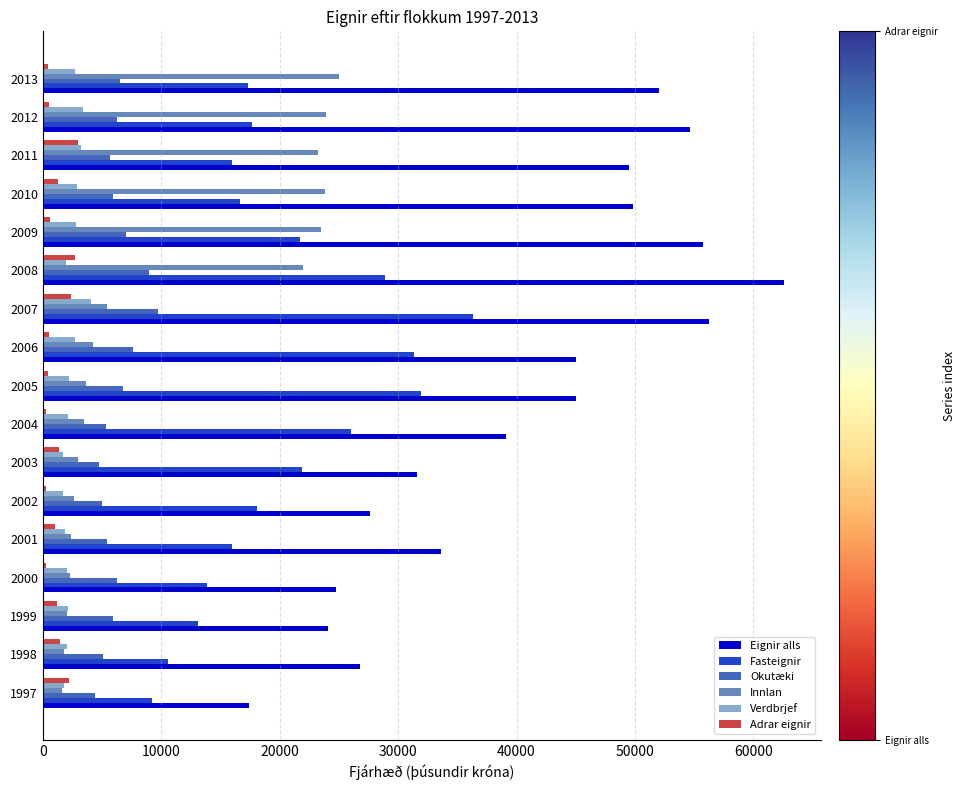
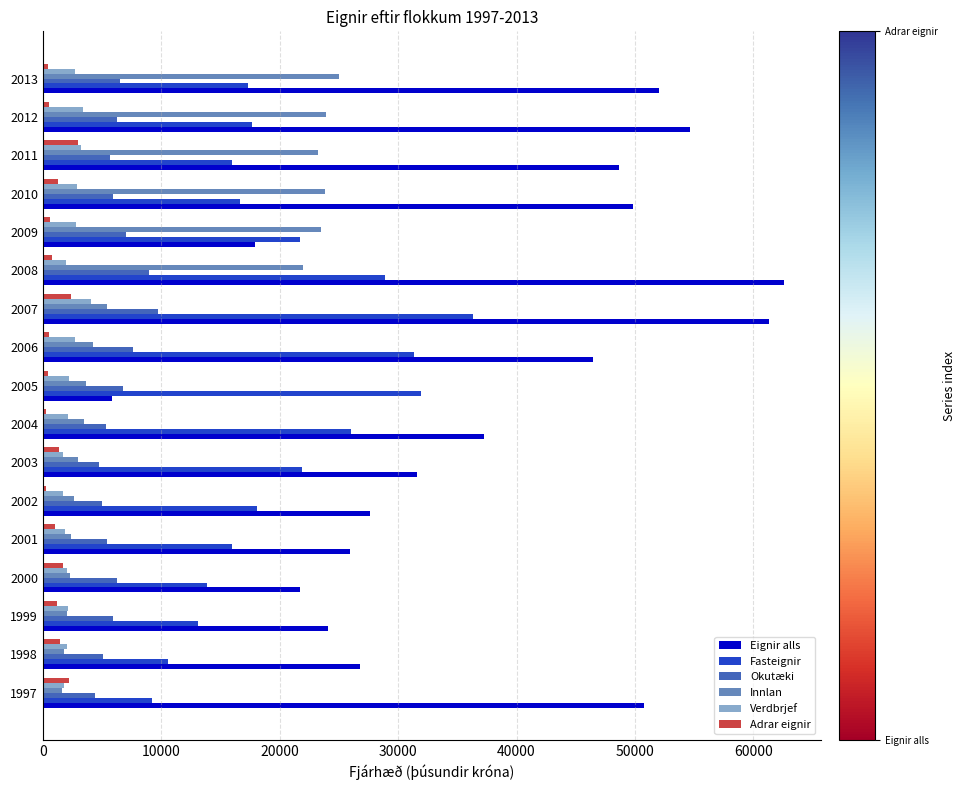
  {
    "Eignir alls": {
      "2013": 52100,
      "2012": 54600,
-     "2011": 49500,
+     "2011": 48600,
      "2010": 49900,
-     "2009": 55800,
+     "2009": 17900,
      "2008": 62600,
-     "2007": 56300,
-     "2006": 45000,
-     "2005": 45000,
-     "2004": 39100,
+     "2007": 61300,
+     "2006": 46500,
+     "2005": 5900,
+     "2004": 37300,
      "2003": 31600,
      "2002": 27600,
-     "2001": 33600,
-     "2000": 24700,
+     "2001": 25900,
+     "2000": 21700,
      "1999": 24100,
      "1998": 26800,
-     "1997": 17400
+     "1997": 50700
    },
    "Adrar eignir": {
      "2013": 500,
      "2012": 500,
      "2011": 3000,
      "2010": 1300,
      "2009": 600,
-     "2008": 2700,
+     "2008": 800,
      "2007": 2400,
      "2006": 500,
      "2005": 400,
      "2004": 300,
      "2003": 1400,
      "2002": 300,
      "2001": 1000,
-     "2000": 300,
+     "2000": 1700,
      "1999": 1200,
      "1998": 1500,
      "1997": 2200
    }
  }
